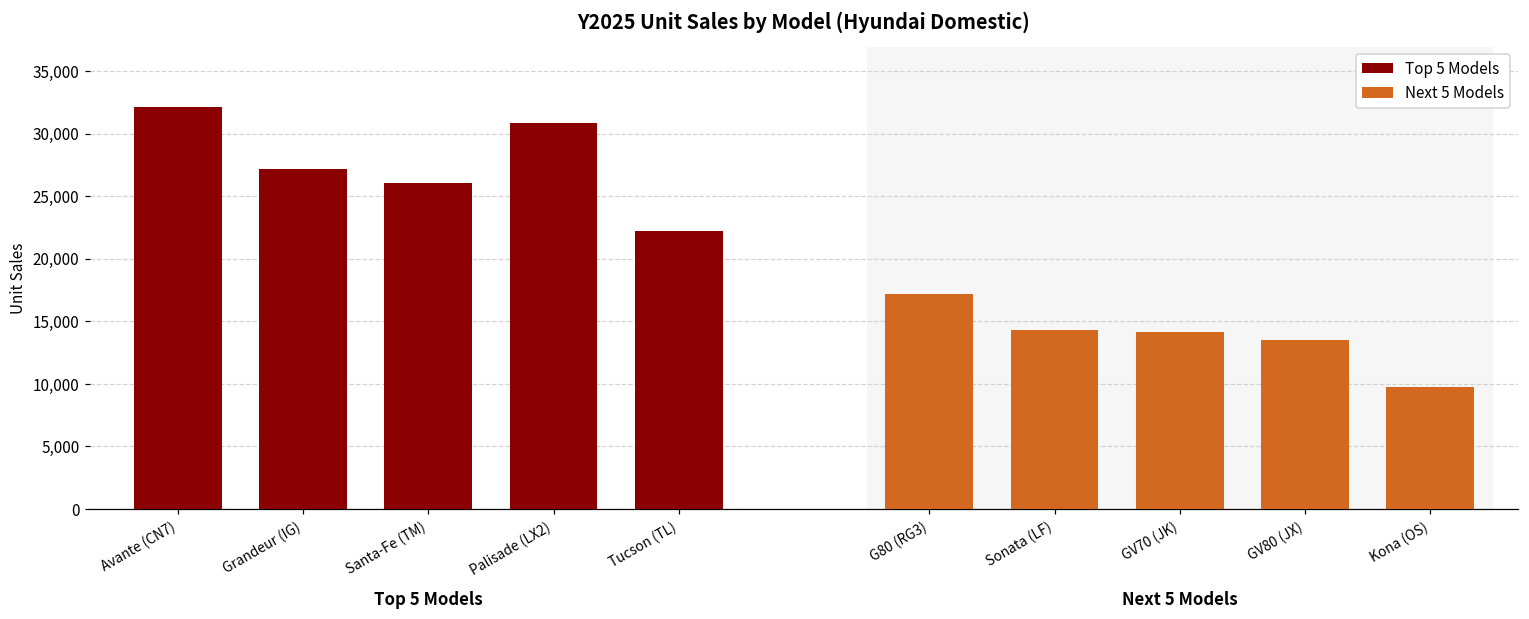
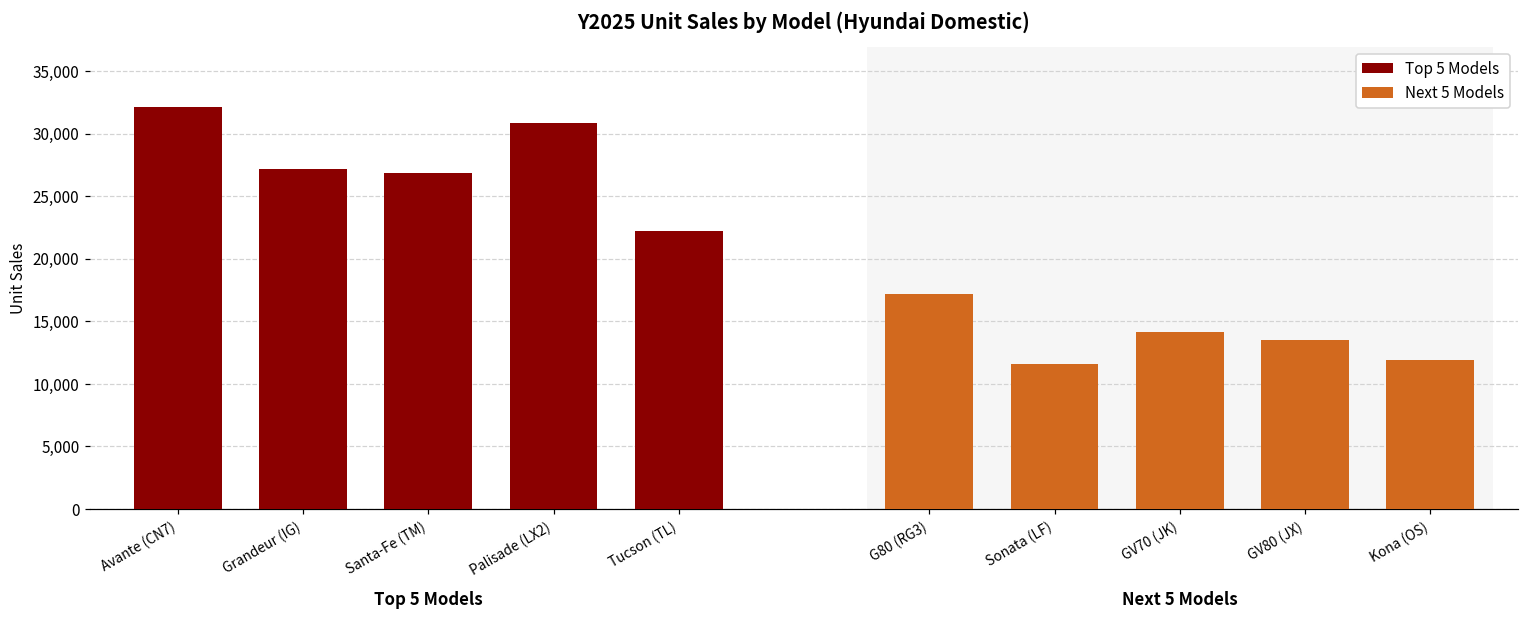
  {
    "Top 5 Models": {
      "Avante (CN7)": "32,100",
      "Grandeur (IG)": "27,200",
-     "Santa-Fe (TM)": "26,000",
+     "Santa-Fe (TM)": "26,800",
      "Palisade (LX2)": "30,900",
      "Tucson (TL)": "22,200"
    },
    "Next 5 Models": {
      "G80 (RG3)": "17,200",
-     "Sonata (LF)": "14,300",
+     "Sonata (LF)": "11,600",
      "GV70 (JK)": "14,100",
      "GV80 (JX)": "13,500",
-     "Kona (OS)": "9,700"
+     "Kona (OS)": "11,900"
    }
  }
